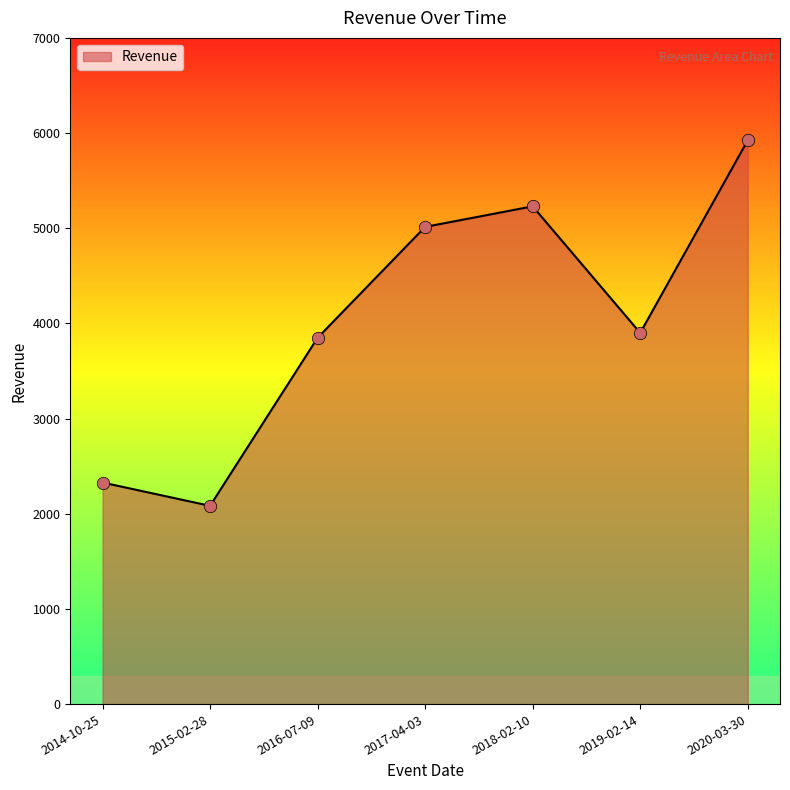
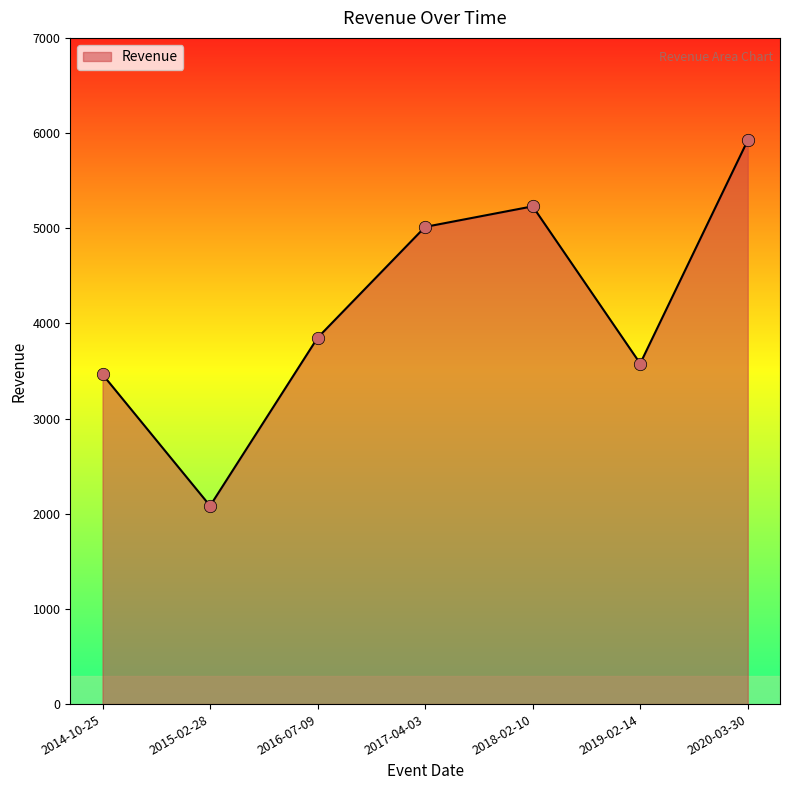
  {
-   "2014-10-25": 2300,
+   "2014-10-25": 3500,
    "2015-02-28": 2100,
    "2016-07-09": 3800,
    "2017-04-03": 5000,
    "2018-02-10": 5200,
-   "2019-02-14": 3900,
+   "2019-02-14": 3600,
    "2020-03-30": 5900
  }
